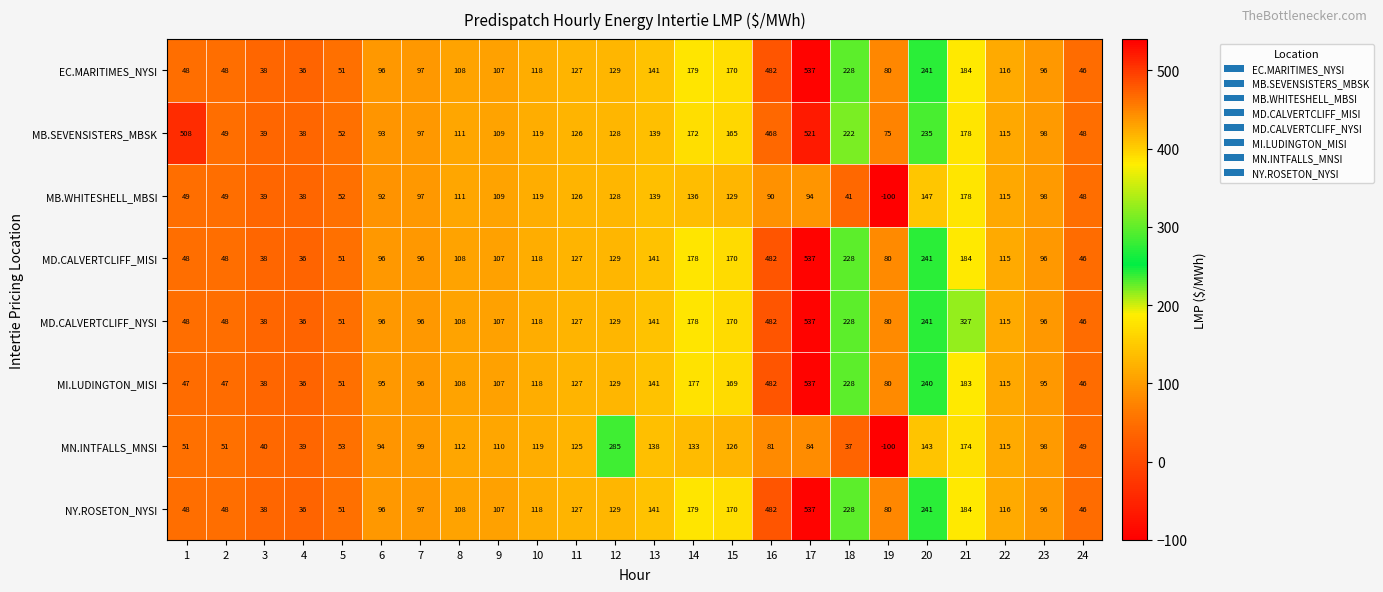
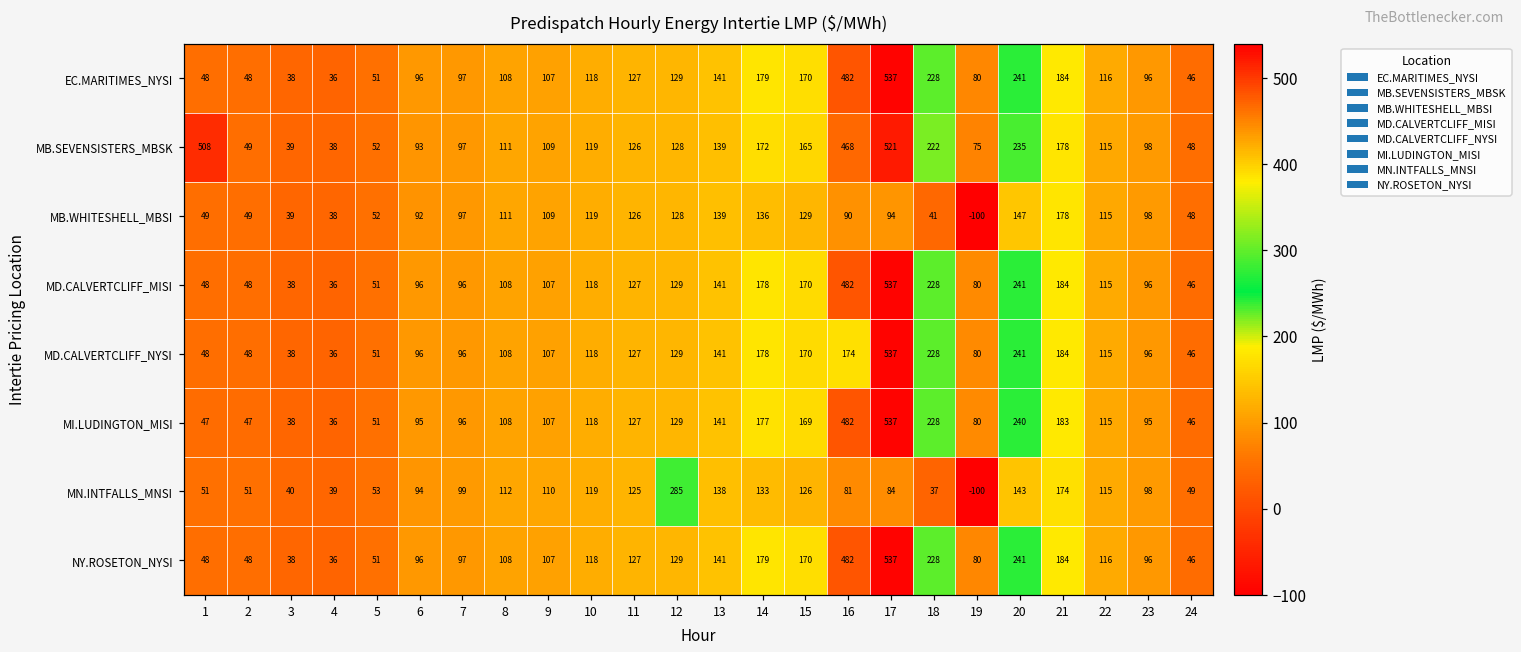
  {
    "EC.MARITIMES_NYSI": {
      "1": 48,
      "2": 48,
      "3": 38,
      "4": 36,
      "5": 51,
      "6": 96,
      "7": 97,
      "8": 108,
      "9": 107,
      "10": 118,
      "11": 127,
      "12": 129,
      "13": 141,
      "14": 179,
      "15": 170,
      "16": 482,
      "17": 537,
      "18": 228,
      "19": 80,
      "20": 241,
      "21": 184,
      "22": 116,
      "23": 96,
      "24": 46
    },
    "MB.SEVENSISTERS_MBSK": {
      "1": 508,
      "2": 49,
      "3": 39,
      "4": 38,
      "5": 52,
      "6": 93,
      "7": 97,
      "8": 111,
      "9": 109,
      "10": 119,
      "11": 126,
      "12": 128,
      "13": 139,
      "14": 172,
      "15": 165,
      "16": 468,
      "17": 521,
      "18": 222,
      "19": 75,
      "20": 235,
      "21": 178,
      "22": 115,
      "23": 98,
      "24": 48
    },
    "MB.WHITESHELL_MBSI": {
      "1": 49,
      "2": 49,
      "3": 39,
      "4": 38,
      "5": 52,
      "6": 92,
      "7": 97,
      "8": 111,
      "9": 109,
      "10": 119,
      "11": 126,
      "12": 128,
      "13": 139,
      "14": 136,
      "15": 129,
      "16": 90,
      "17": 94,
      "18": 41,
      "19": -100,
      "20": 147,
      "21": 178,
      "22": 115,
      "23": 98,
      "24": 48
    },
    "MD.CALVERTCLIFF_MISI": {
      "1": 48,
      "2": 48,
      "3": 38,
      "4": 36,
      "5": 51,
      "6": 96,
      "7": 96,
      "8": 108,
      "9": 107,
      "10": 118,
      "11": 127,
      "12": 129,
      "13": 141,
      "14": 178,
      "15": 170,
      "16": 482,
      "17": 537,
      "18": 228,
      "19": 80,
      "20": 241,
      "21": 184,
      "22": 115,
      "23": 96,
      "24": 46
    },
    "MD.CALVERTCLIFF_NYSI": {
      "1": 48,
      "2": 48,
      "3": 38,
      "4": 36,
      "5": 51,
      "6": 96,
      "7": 96,
      "8": 108,
      "9": 107,
      "10": 118,
      "11": 127,
      "12": 129,
      "13": 141,
      "14": 178,
      "15": 170,
-     "16": 482,
+     "16": 174,
      "17": 537,
      "18": 228,
      "19": 80,
      "20": 241,
-     "21": 327,
+     "21": 184,
      "22": 115,
      "23": 96,
      "24": 46
    },
    "MI.LUDINGTON_MISI": {
      "1": 47,
      "2": 47,
      "3": 38,
      "4": 36,
      "5": 51,
      "6": 95,
      "7": 96,
      "8": 108,
      "9": 107,
      "10": 118,
      "11": 127,
      "12": 129,
      "13": 141,
      "14": 177,
      "15": 169,
      "16": 482,
      "17": 537,
      "18": 228,
      "19": 80,
      "20": 240,
      "21": 183,
      "22": 115,
      "23": 95,
      "24": 46
    },
    "MN.INTFALLS_MNSI": {
      "1": 51,
      "2": 51,
      "3": 40,
      "4": 39,
      "5": 53,
      "6": 94,
      "7": 99,
      "8": 112,
      "9": 110,
      "10": 119,
      "11": 125,
      "12": 285,
      "13": 138,
      "14": 133,
      "15": 126,
      "16": 81,
      "17": 84,
      "18": 37,
      "19": -100,
      "20": 143,
      "21": 174,
      "22": 115,
      "23": 98,
      "24": 49
    },
    "NY.ROSETON_NYSI": {
      "1": 48,
      "2": 48,
      "3": 38,
      "4": 36,
      "5": 51,
      "6": 96,
      "7": 97,
      "8": 108,
      "9": 107,
      "10": 118,
      "11": 127,
      "12": 129,
      "13": 141,
      "14": 179,
      "15": 170,
      "16": 482,
      "17": 537,
      "18": 228,
      "19": 80,
      "20": 241,
      "21": 184,
      "22": 116,
      "23": 96,
      "24": 46
    }
  }
